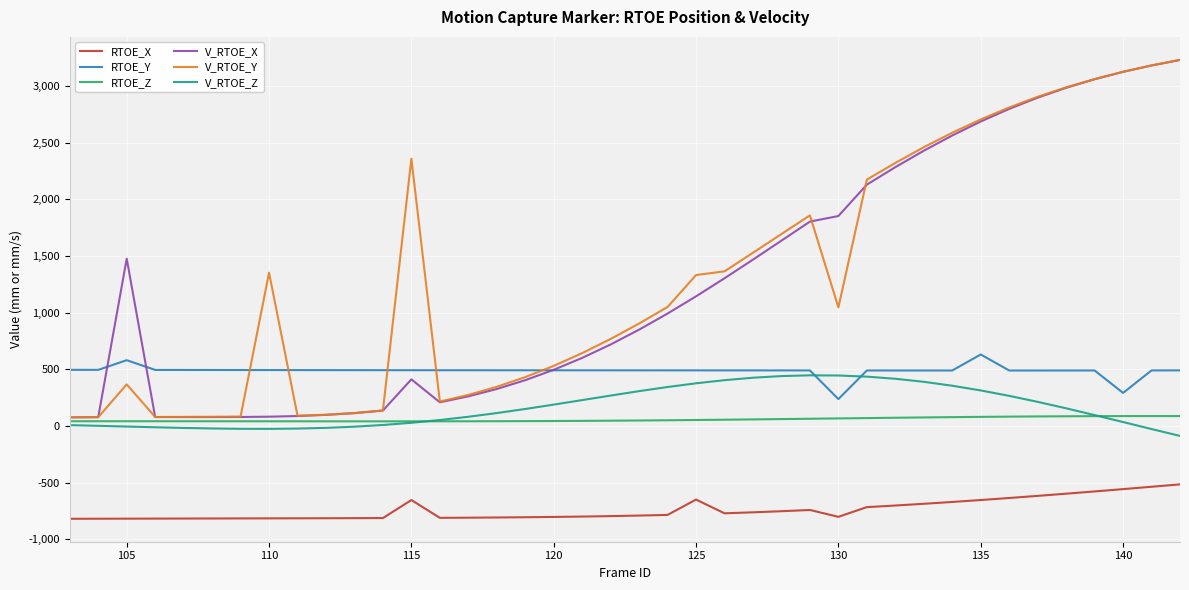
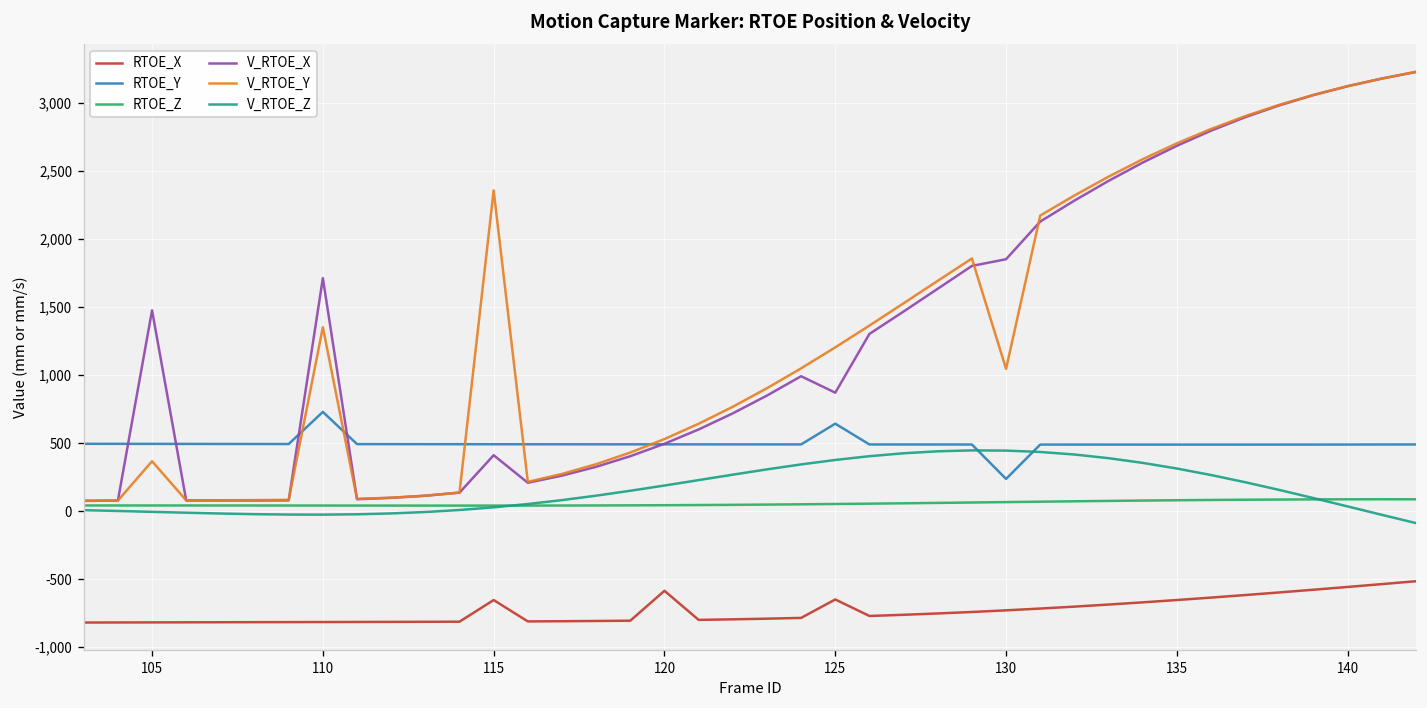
  {
    "RTOE_X": {
      "105": "-820",
      "110": "-810",
      "115": "-650",
-     "120": "-800",
+     "120": "-580",
      "125": "-650",
-     "130": "-800",
+     "130": "-730",
      "135": "-650",
      "140": "-560"
    },
    "RTOE_Y": {
-     "105": "580",
-     "110": "490",
+     "105": "490",
+     "110": "730",
      "115": "490",
-     "125": "490",
+     "125": "640",
      "130": "240",
-     "135": "630",
-     "140": "290"
+     "135": "490",
+     "140": "490"
    },
    "V_RTOE_X": {
      "105": "1,480",
-     "110": "80",
+     "110": "1,710",
      "115": "410",
-     "125": "1,140",
+     "125": "870",
      "130": "1,850"
    },
    "V_RTOE_Y": {
      "105": "370",
      "110": "1,350",
      "115": "2,360",
      "120": "530",
-     "125": "1,330",
+     "125": "1,200",
      "130": "1,050"
    }
  }
